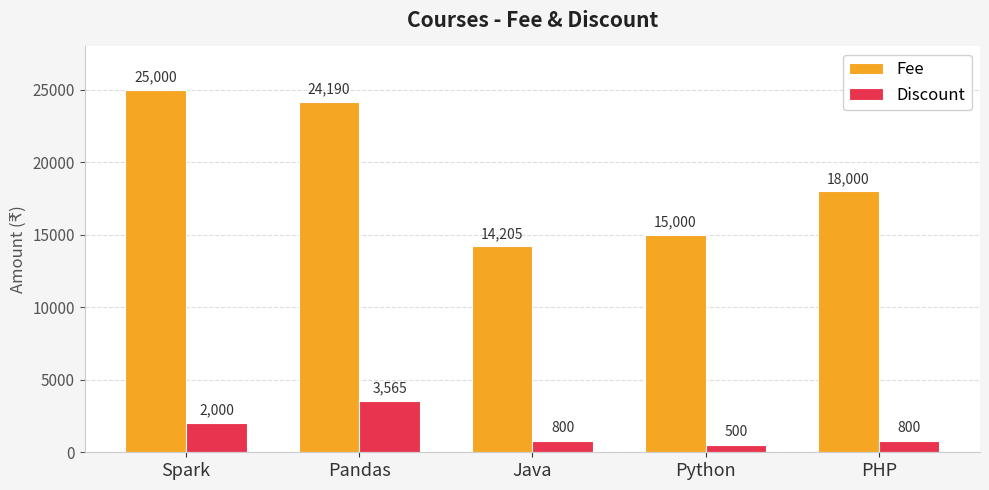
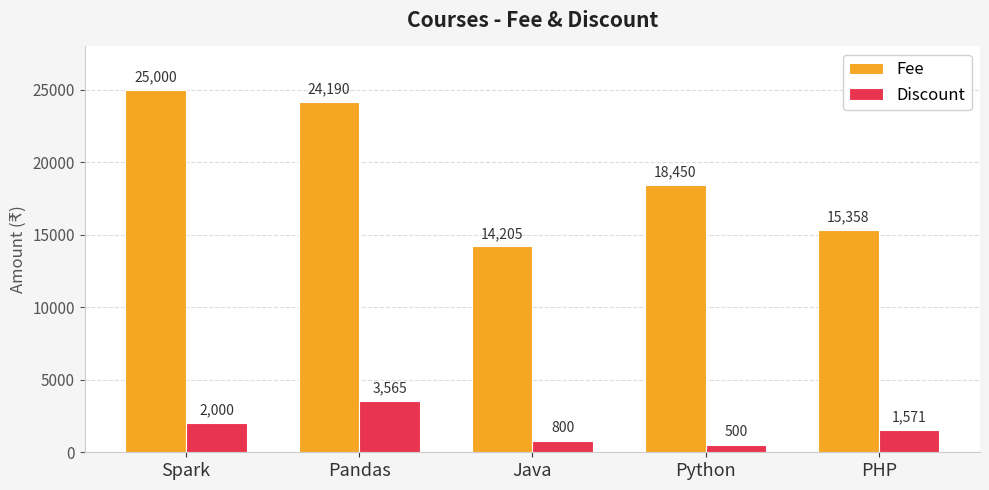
  {
    "Fee": {
      "Spark": "25,000",
      "Pandas": "24,190",
      "Java": "14,205",
-     "Python": "15,000",
-     "PHP": "18,000"
+     "Python": "18,450",
+     "PHP": "15,358"
    },
    "Discount": {
      "Spark": "2,000",
      "Pandas": "3,565",
      "Java": "800",
      "Python": "500",
-     "PHP": "800"
+     "PHP": "1,571"
    }
  }
